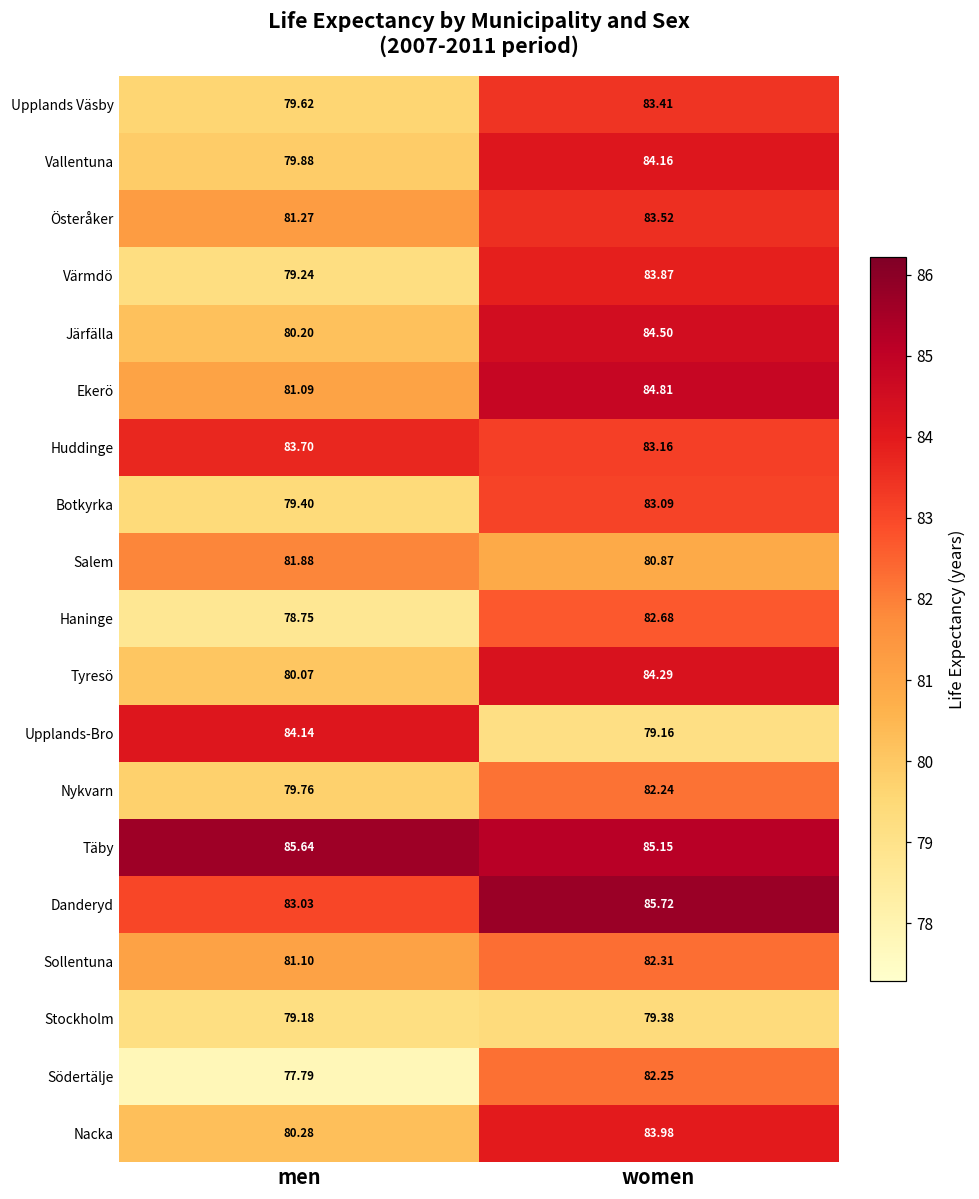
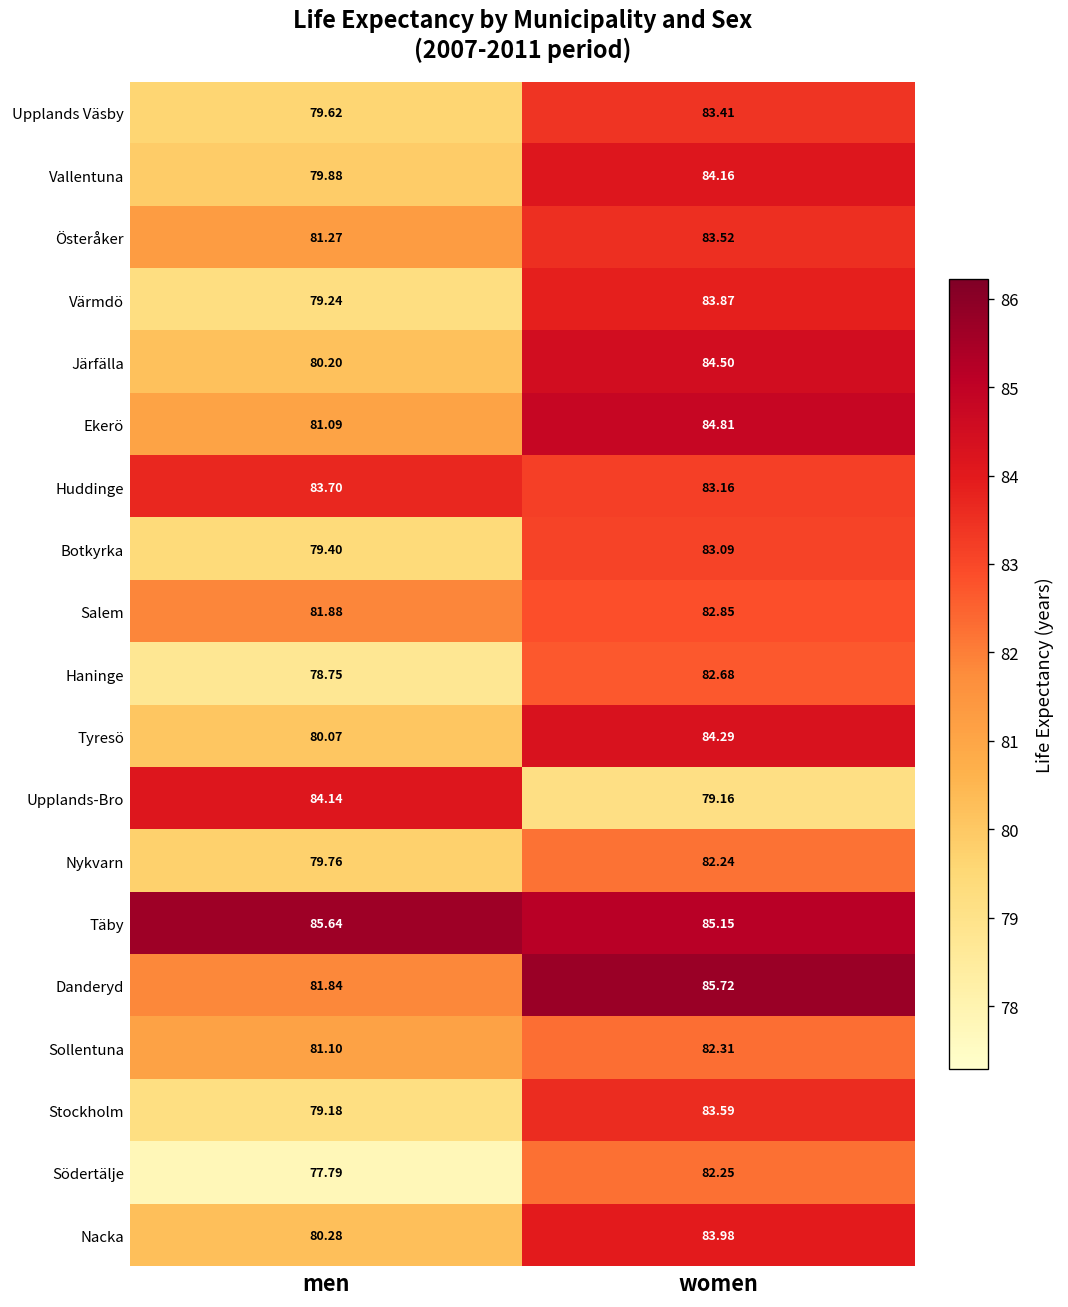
  {
    "Upplands Väsby": {
      "men": 79.62,
      "women": 83.41
    },
    "Vallentuna": {
      "men": 79.88,
      "women": 84.16
    },
    "Österåker": {
      "men": 81.27,
      "women": 83.52
    },
    "Värmdö": {
      "men": 79.24,
      "women": 83.87
    },
    "Järfälla": {
      "men": 80.20,
      "women": 84.50
    },
    "Ekerö": {
      "men": 81.09,
      "women": 84.81
    },
    "Huddinge": {
      "men": 83.70,
      "women": 83.16
    },
    "Botkyrka": {
      "men": 79.40,
      "women": 83.09
    },
    "Salem": {
      "men": 81.88,
-     "women": 80.87
+     "women": 82.85
    },
    "Haninge": {
      "men": 78.75,
      "women": 82.68
    },
    "Tyresö": {
      "men": 80.07,
      "women": 84.29
    },
    "Upplands-Bro": {
      "men": 84.14,
      "women": 79.16
    },
    "Nykvarn": {
      "men": 79.76,
      "women": 82.24
    },
    "Täby": {
      "men": 85.64,
      "women": 85.15
    },
    "Danderyd": {
-     "men": 83.03,
+     "men": 81.84,
      "women": 85.72
    },
    "Sollentuna": {
      "men": 81.10,
      "women": 82.31
    },
    "Stockholm": {
      "men": 79.18,
-     "women": 79.38
+     "women": 83.59
    },
    "Södertälje": {
      "men": 77.79,
      "women": 82.25
    },
    "Nacka": {
      "men": 80.28,
      "women": 83.98
    }
  }
